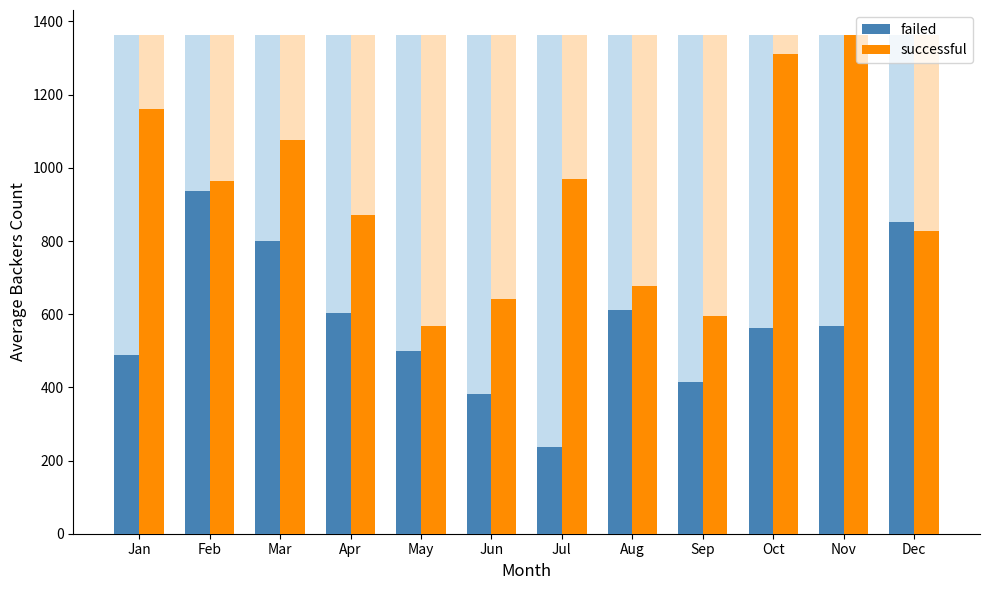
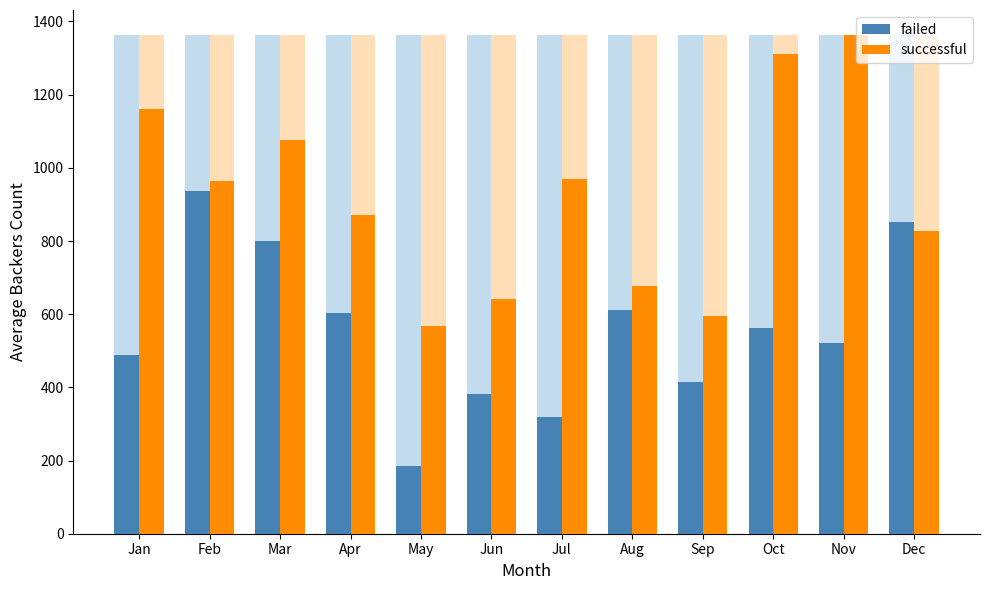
  {
    "failed": {
-     "May": 500,
-     "Jul": 240,
-     "Nov": 570
+     "May": 180,
+     "Jul": 320,
+     "Nov": 520
    },
    "successful": {
      "Nov": 1360
    }
  }
